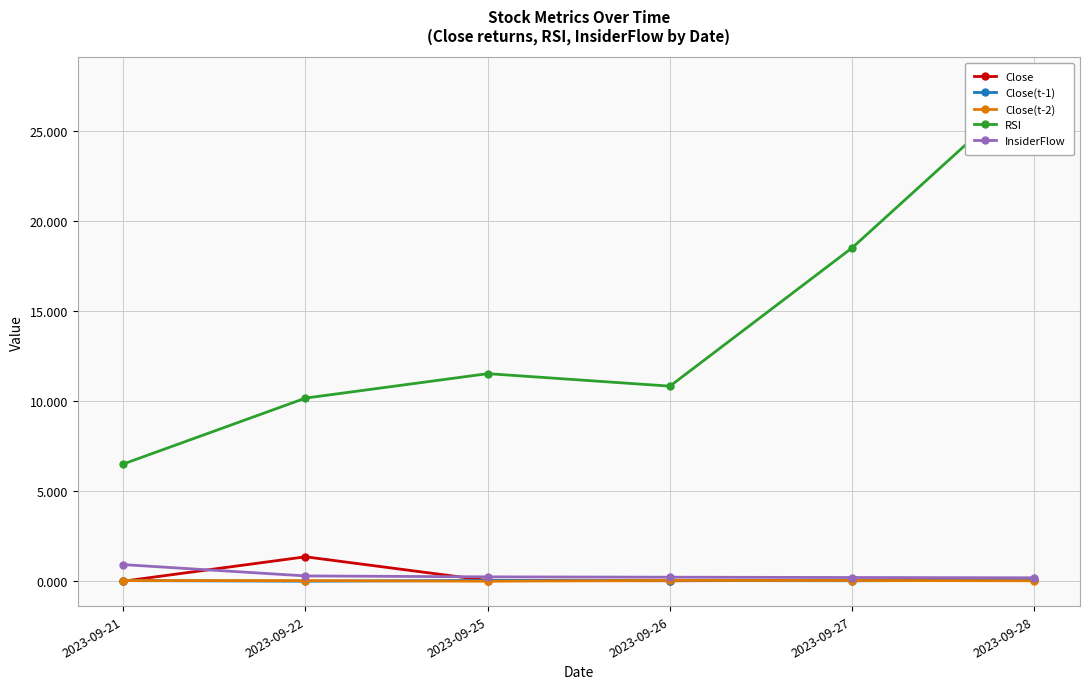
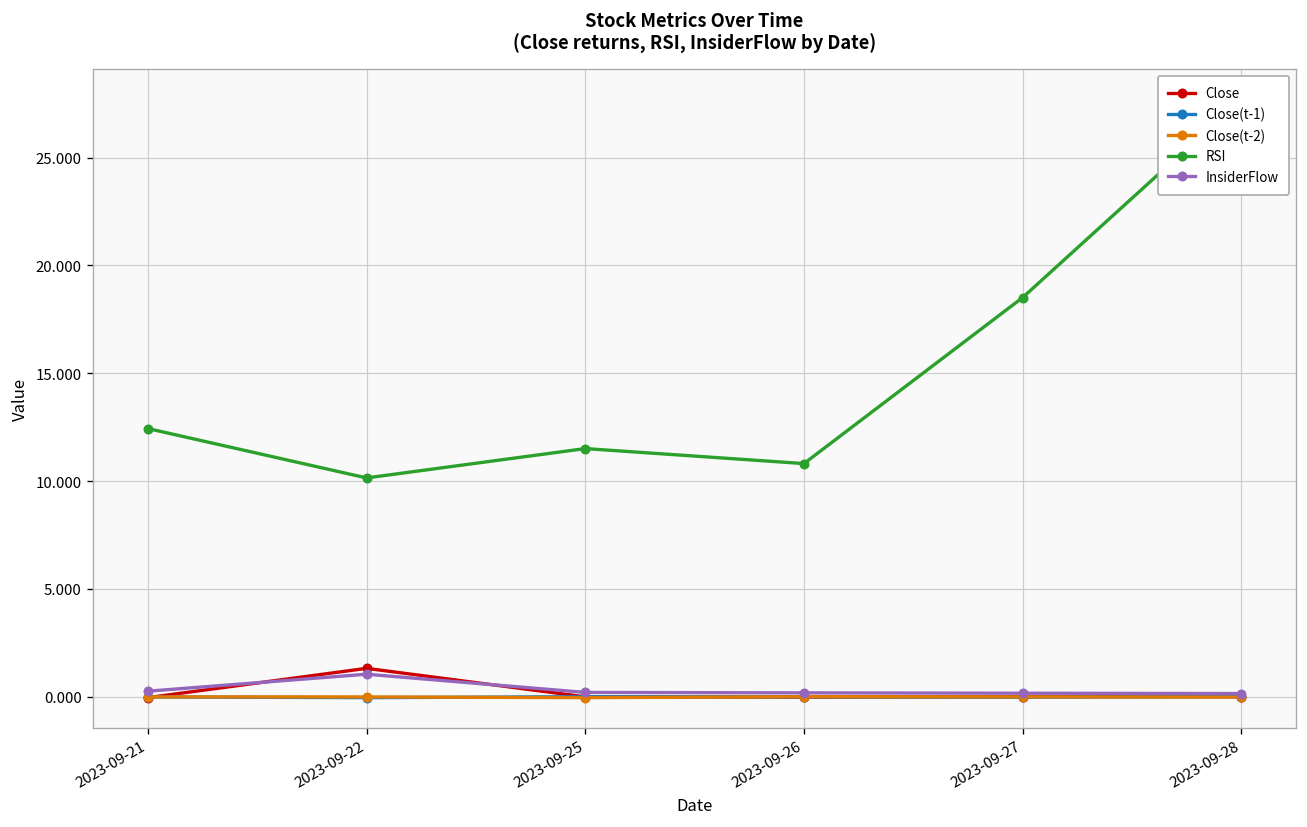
  {
    "Close": {
      "2023-09-22": 1.3
    },
    "RSI": {
-     "2023-09-21": 6.5,
+     "2023-09-21": 12.4,
      "2023-09-22": 10.1,
      "2023-09-25": 11.5,
      "2023-09-26": 10.8,
      "2023-09-27": 18.5
    },
    "InsiderFlow": {
-     "2023-09-21": 0.9,
-     "2023-09-22": 0.3,
+     "2023-09-21": 0.3,
+     "2023-09-22": 1.0,
      "2023-09-25": 0.2,
      "2023-09-26": 0.2,
      "2023-09-27": 0.2
    }
  }
